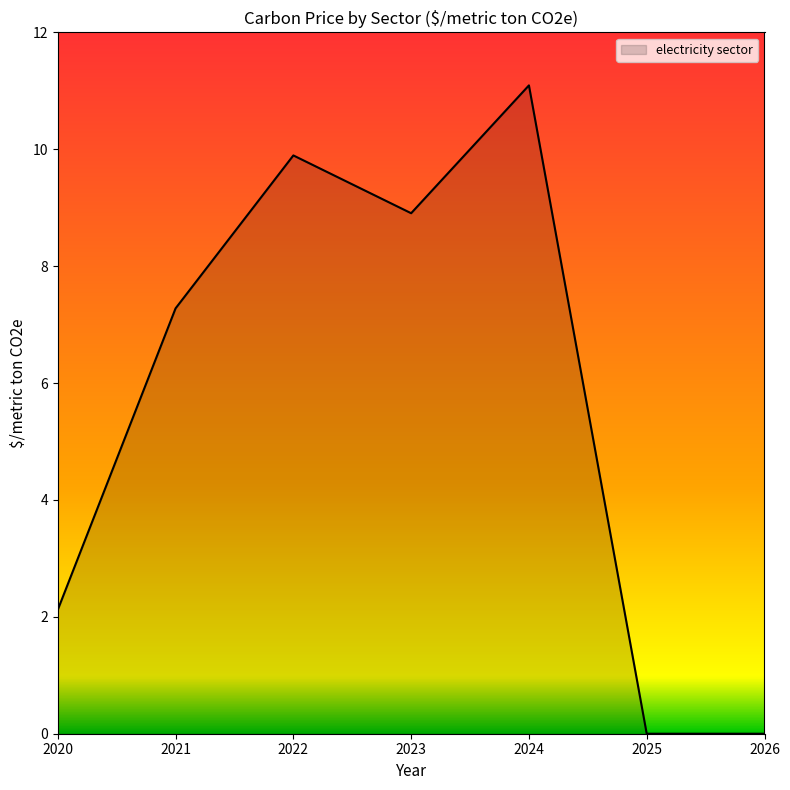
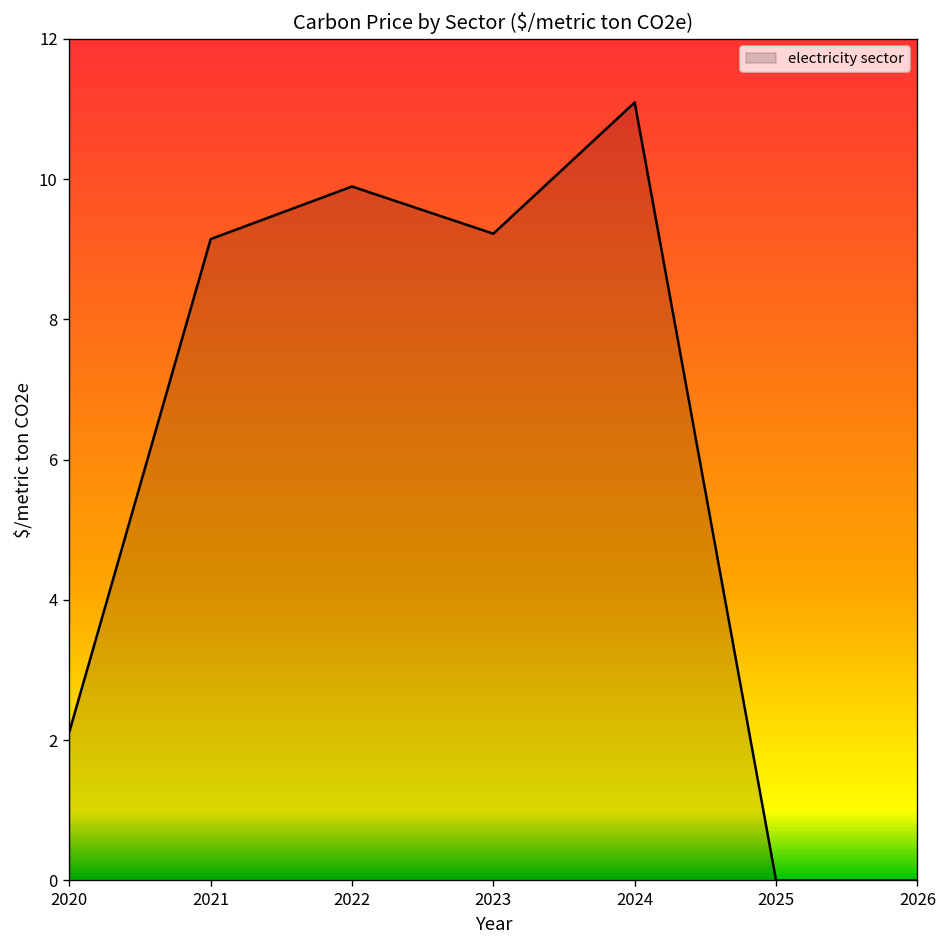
  {
    "2020": 2.1,
-   "2021": 7.3,
+   "2021": 9.1,
    "2022": 9.9,
-   "2023": 8.9,
+   "2023": 9.2,
    "2024": 11.1,
    "2025": 0.0,
    "2026": 0.0
  }
